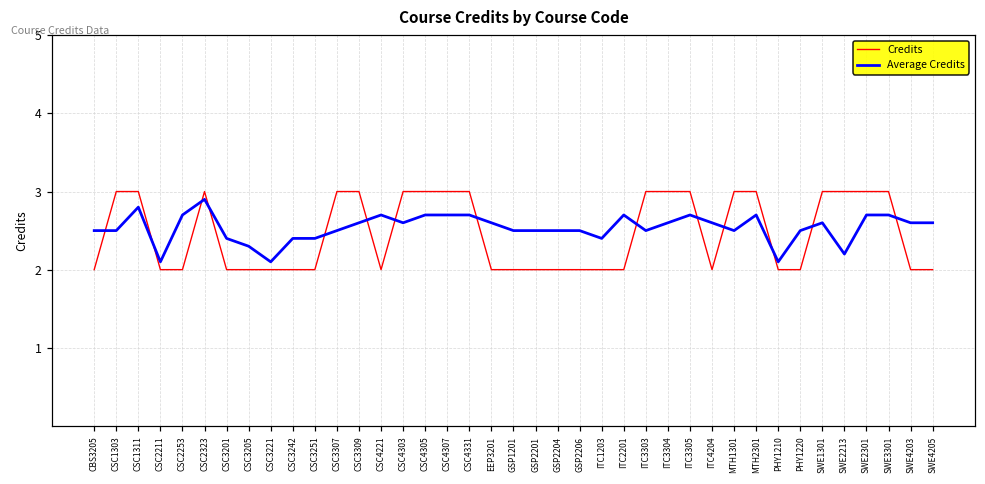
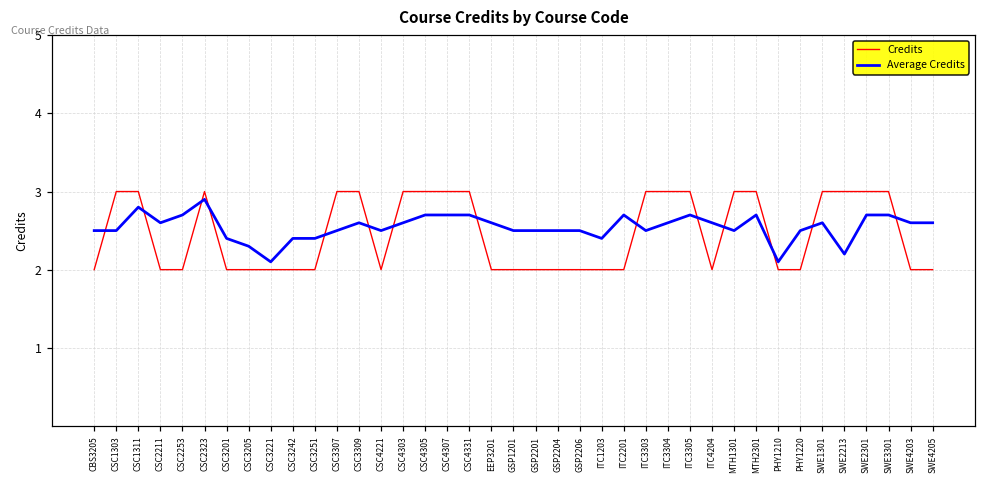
  {
    "Credits": {
      "CBS3205": 2.0,
      "CSC1303": 3.0,
      "CSC1311": 3.0,
      "CSC2211": 2.0,
      "CSC2253": 2.0,
      "CSC2323": 3.0,
      "CSC3201": 2.0,
      "CSC3205": 2.0,
      "CSC3221": 2.0,
      "CSC3242": 2.0,
      "CSC3251": 2.0,
      "CSC3307": 3.0,
      "CSC3309": 3.0,
      "CSC4221": 2.0,
      "CSC4303": 3.0,
      "CSC4305": 3.0,
      "CSC4307": 3.0,
      "CSC4331": 3.0,
      "EEP3201": 2.0,
      "GSP1201": 2.0,
      "GSP2201": 2.0,
      "GSP2204": 2.0,
      "GSP2206": 2.0,
      "ITC1203": 2.0,
      "ITC2201": 2.0,
      "ITC3303": 3.0,
      "ITC3304": 3.0,
      "ITC3305": 3.0,
      "ITC4204": 2.0,
      "MTH1301": 3.0,
      "MTH2301": 3.0,
      "PHY1210": 2.0,
      "PHY1220": 2.0,
      "SWE1301": 3.0,
      "SWE2213": 3.0,
      "SWE2301": 3.0,
      "SWE3301": 3.0,
      "SWE4203": 2.0,
      "SWE4205": 2.0
    },
    "Average Credits": {
      "CBS3205": 2.5,
      "CSC1303": 2.5,
      "CSC1311": 2.8,
-     "CSC2211": 2.1,
+     "CSC2211": 2.6,
      "CSC2253": 2.7,
      "CSC2323": 2.9,
      "CSC3201": 2.4,
      "CSC3205": 2.3,
      "CSC3221": 2.1,
      "CSC3242": 2.4,
      "CSC3251": 2.4,
      "CSC3307": 2.5,
      "CSC3309": 2.6,
-     "CSC4221": 2.7,
+     "CSC4221": 2.5,
      "CSC4303": 2.6,
      "CSC4305": 2.7,
      "CSC4307": 2.7,
      "CSC4331": 2.7,
      "EEP3201": 2.6,
      "GSP1201": 2.5,
      "GSP2201": 2.5,
      "GSP2204": 2.5,
      "GSP2206": 2.5,
      "ITC1203": 2.4,
      "ITC2201": 2.7,
      "ITC3303": 2.5,
      "ITC3304": 2.6,
      "ITC3305": 2.7,
      "ITC4204": 2.6,
      "MTH1301": 2.5,
      "MTH2301": 2.7,
      "PHY1210": 2.1,
      "PHY1220": 2.5,
      "SWE1301": 2.6,
      "SWE2213": 2.2,
      "SWE2301": 2.7,
      "SWE3301": 2.7,
      "SWE4203": 2.6,
      "SWE4205": 2.6
    }
  }
